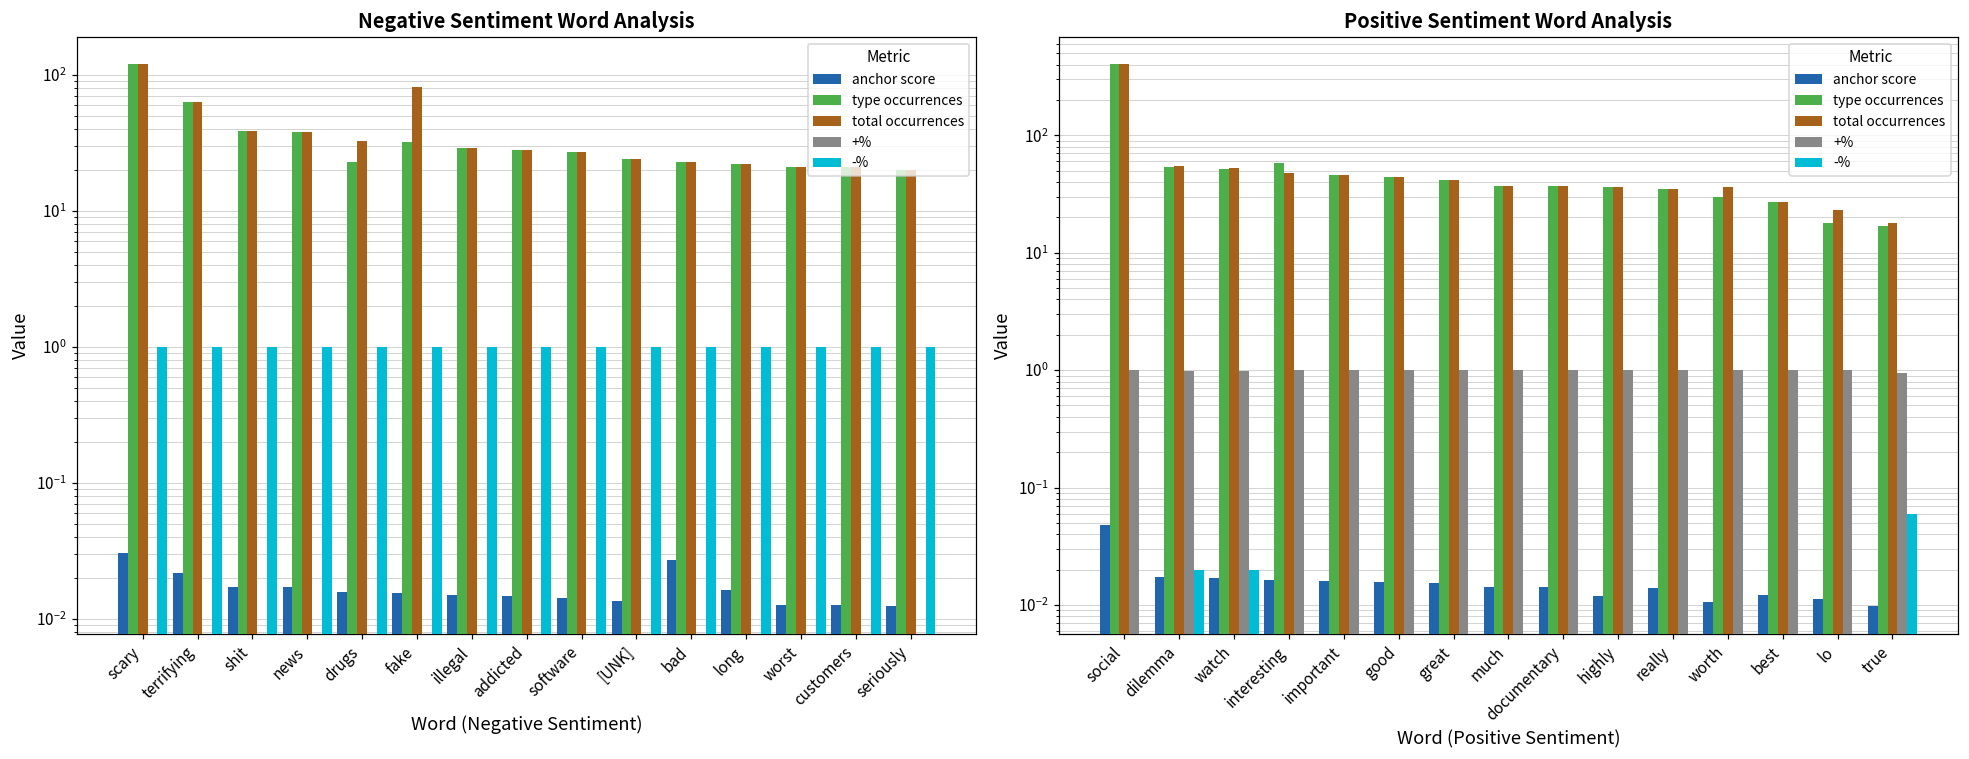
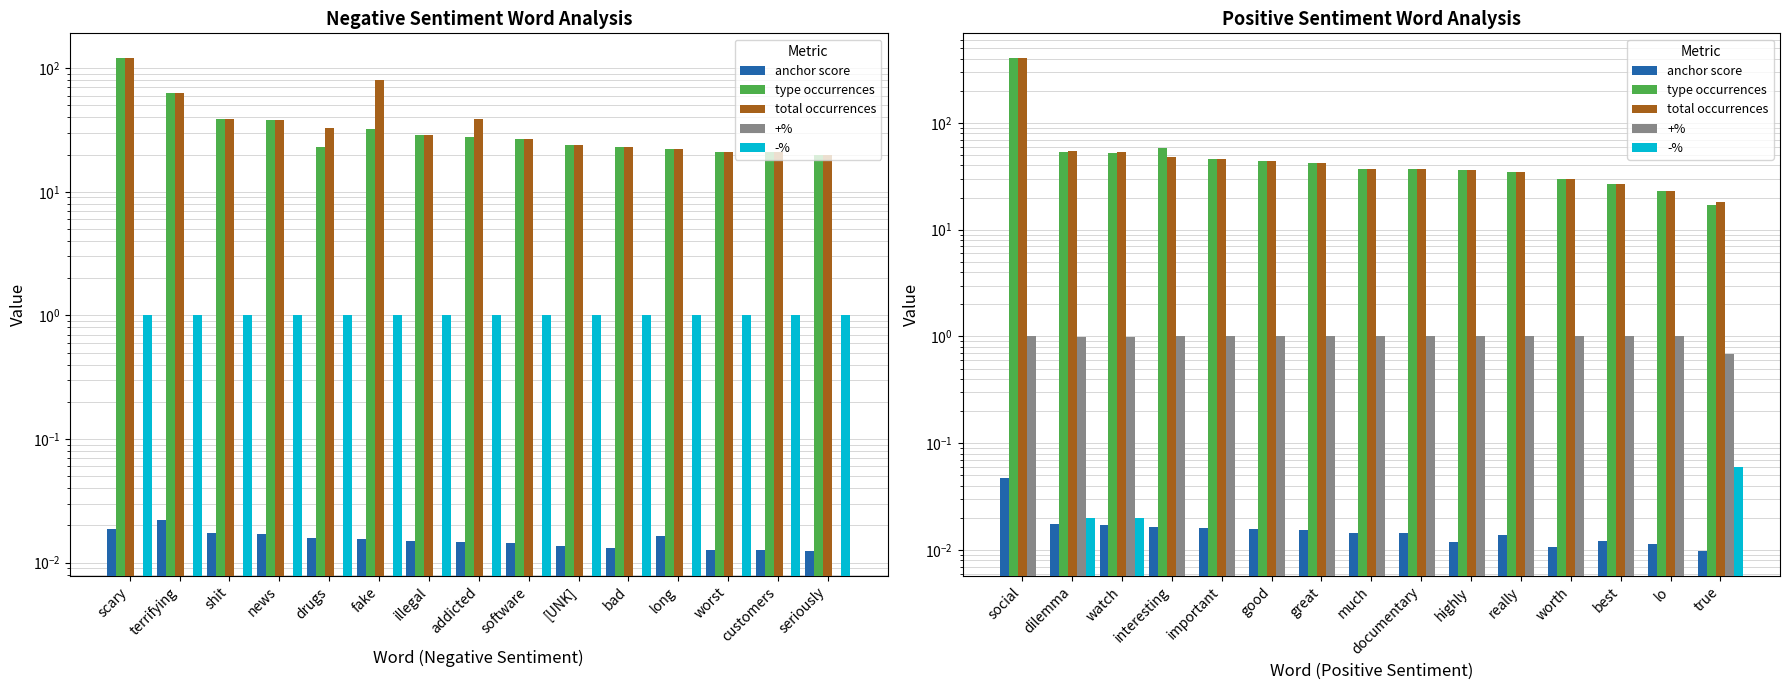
  {
    "Negative Sentiment Word Analysis": {
      "anchor score": {
-       "scary": 0.030,
+       "scary": 0.019,
        "terrifying": 0.022,
        "shit": 0.017,
        "news": 0.017,
        "drugs": 0.016,
        "fake": 0.016,
        "illegal": 0.015,
        "addicted": 0.015,
        "software": 0.014,
        "[UNK]": 0.014,
-       "bad": 0.027,
+       "bad": 0.013,
        "long": 0.016,
        "worst": 0.013,
        "customers": 0.013,
        "seriously": 0.012
      },
      "type occurrences": {
        "scary": 120,
        "terrifying": 60,
        "shit": 39,
        "news": 38,
        "drugs": 23,
        "fake": 32,
        "illegal": 29,
        "addicted": 28,
        "software": 27,
        "[UNK]": 24,
        "bad": 23,
        "long": 22,
        "worst": 21
      },
      "total occurrences": {
        "scary": 120,
        "terrifying": 60,
        "shit": 39,
        "news": 38,
        "drugs": 33,
        "fake": 80,
        "illegal": 29,
-       "addicted": 28,
+       "addicted": 39,
        "software": 27,
        "[UNK]": 24,
        "bad": 23,
        "long": 22,
        "worst": 21
      },
      "-%": {
        "scary": 1.0,
        "terrifying": 1.0,
        "shit": 1.0,
        "news": 1.0,
        "drugs": 1.0,
        "fake": 1.0,
        "illegal": 1.0,
        "addicted": 1.0,
        "software": 1.0,
        "[UNK]": 1.0,
        "bad": 1.0,
        "long": 1.0,
        "worst": 1.0,
        "customers": 1.0,
        "seriously": 1.0
      }
    },
    "Positive Sentiment Word Analysis": {
      "anchor score": {
        "social": 0.05,
        "dilemma": 0.017,
        "watch": 0.017,
        "interesting": 0.016,
        "important": 0.016,
        "good": 0.016,
        "great": 0.015,
        "much": 0.014,
        "documentary": 0.014,
        "highly": 0.012,
        "really": 0.014,
        "worth": 0.011,
        "best": 0.012,
        "lo": 0.011,
        "true": 0.010
      },
      "type occurrences": {
        "social": 410,
        "dilemma": 50,
        "watch": 50,
        "interesting": 60,
        "important": 46,
        "good": 44,
        "great": 42,
        "much": 37,
        "documentary": 37,
        "highly": 36,
        "really": 35,
        "worth": 30,
        "best": 27,
-       "lo": 18,
+       "lo": 23,
        "true": 17
      },
      "total occurrences": {
        "social": 410,
        "dilemma": 60,
        "watch": 50,
        "interesting": 50,
        "important": 46,
        "good": 44,
        "great": 42,
        "much": 37,
        "documentary": 37,
        "highly": 36,
        "really": 35,
-       "worth": 36,
+       "worth": 30,
        "best": 27,
        "lo": 23,
        "true": 18
      },
      "+%": {
        "social": 1.0,
        "dilemma": 1.0,
        "watch": 1.0,
        "interesting": 1.0,
        "important": 1.0,
        "good": 1.0,
        "great": 1.0,
        "much": 1.0,
        "documentary": 1.0,
        "highly": 1.0,
        "really": 1.0,
        "worth": 1.0,
        "best": 1.0,
        "lo": 1.0,
-       "true": 0.9
+       "true": 0.7
      },
      "-%": {
        "dilemma": 0.020,
        "watch": 0.020,
        "true": 0.06
      }
    }
  }
